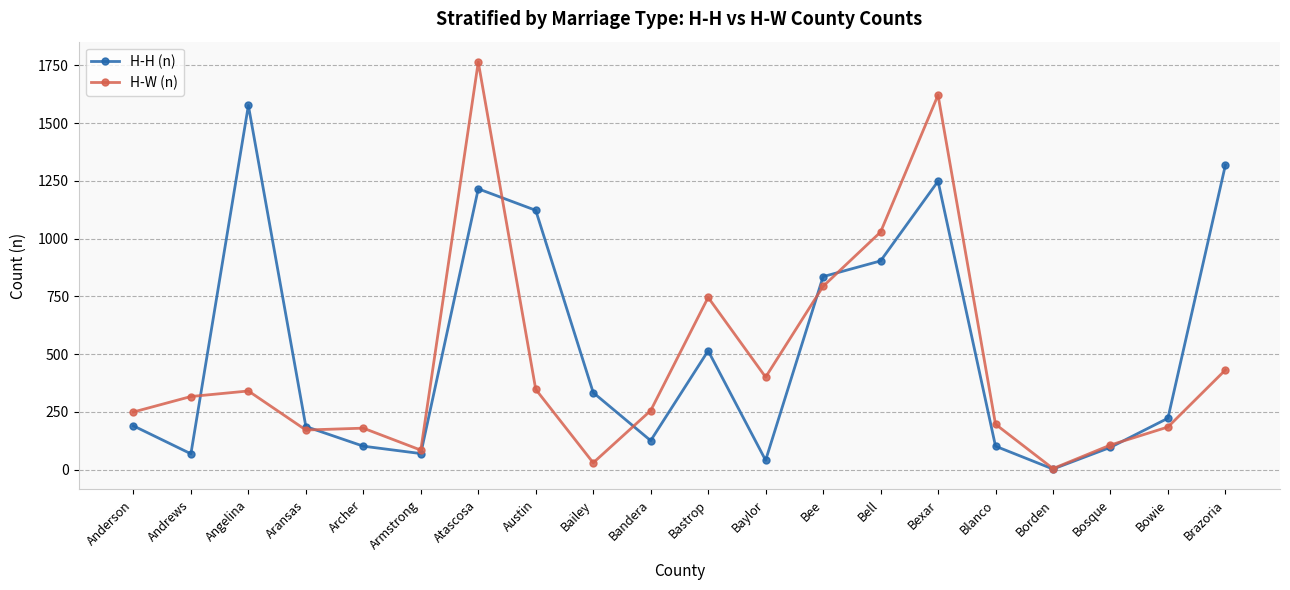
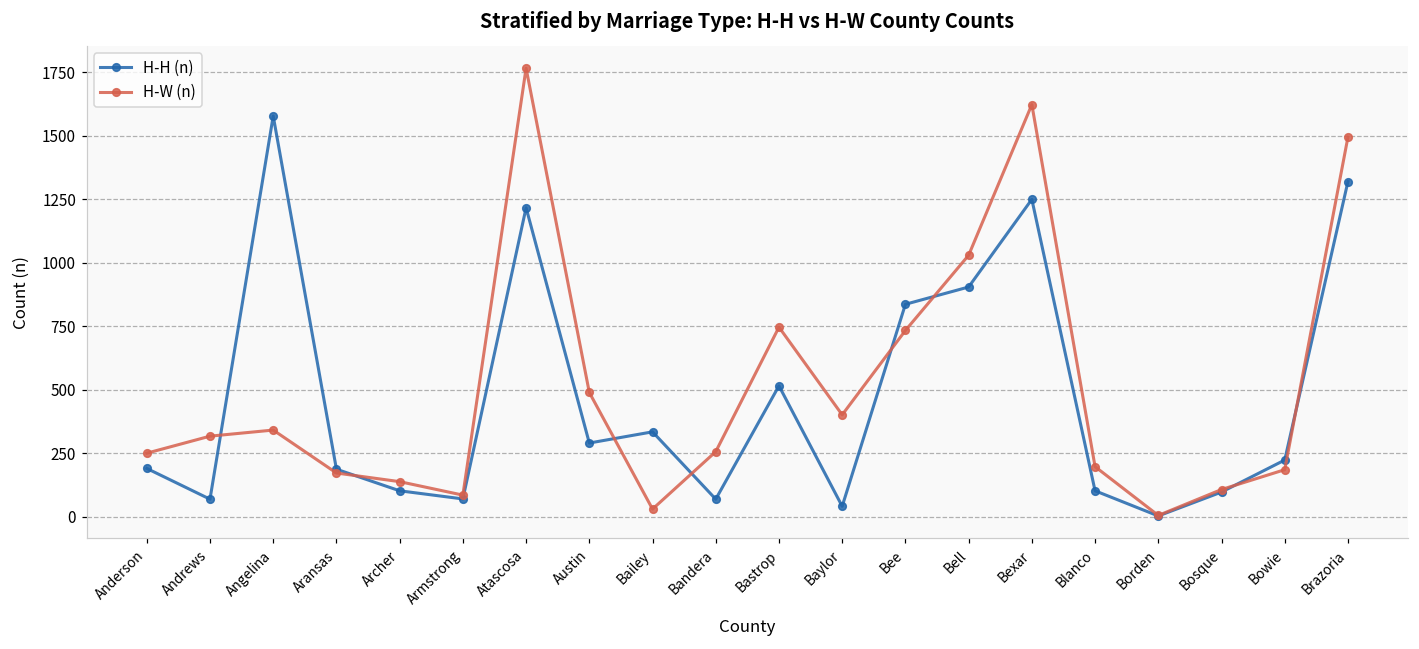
  {
    "H-H (n)": {
      "Anderson": 190,
      "Andrews": 70,
      "Angelina": 1580,
      "Aransas": 190,
      "Archer": 100,
      "Armstrong": 70,
      "Atascosa": 1220,
-     "Austin": 1120,
+     "Austin": 290,
      "Bailey": 330,
-     "Bandera": 130,
+     "Bandera": 70,
      "Bastrop": 520,
      "Baylor": 40,
      "Bee": 840,
      "Bell": 900,
      "Bexar": 1250,
      "Blanco": 100,
      "Bowie": 220,
      "Brazoria": 1320
    },
    "H-W (n)": {
      "Anderson": 250,
      "Andrews": 320,
      "Angelina": 340,
      "Aransas": 170,
-     "Archer": 180,
+     "Archer": 140,
      "Armstrong": 90,
      "Atascosa": 1770,
-     "Austin": 350,
+     "Austin": 490,
      "Bailey": 30,
      "Bandera": 260,
      "Bastrop": 750,
      "Baylor": 400,
-     "Bee": 790,
+     "Bee": 730,
      "Bell": 1030,
      "Bexar": 1620,
      "Blanco": 200,
      "Bowie": 190,
-     "Brazoria": 430
+     "Brazoria": 1490
    }
  }
